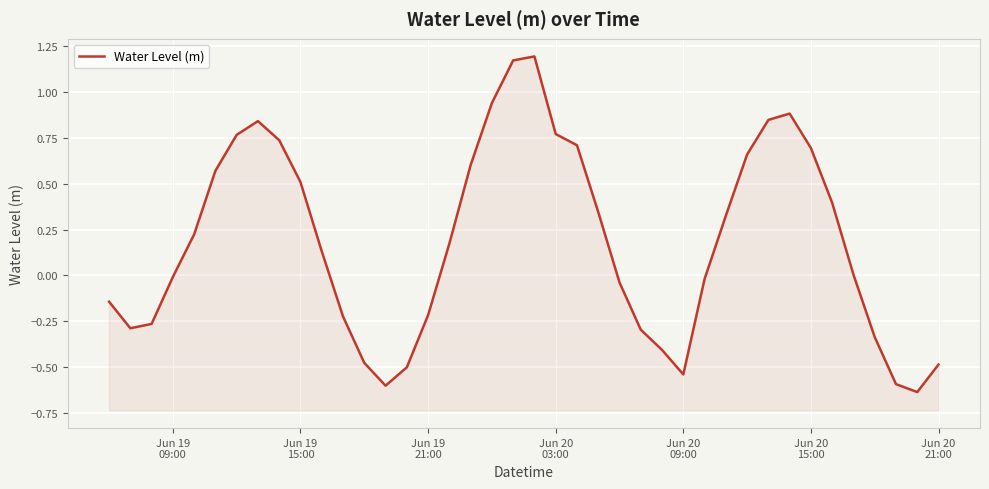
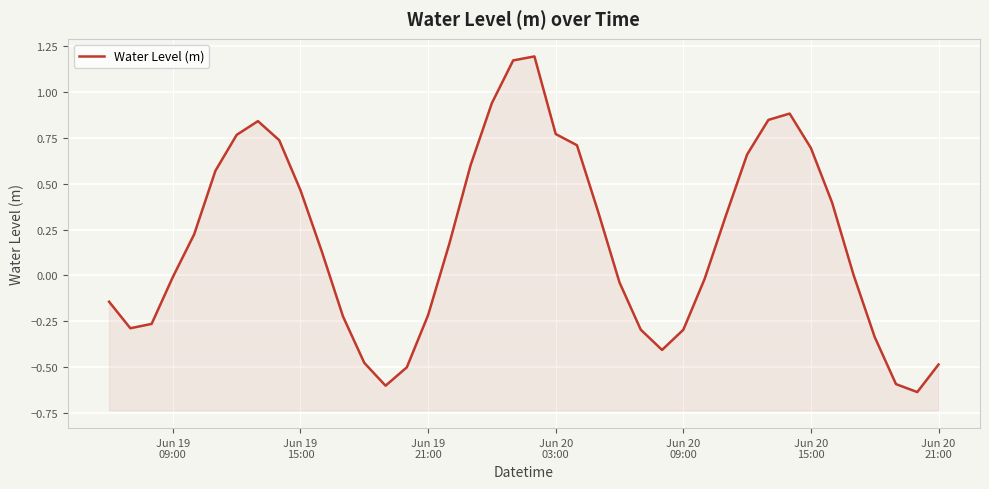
  {
    "Jun 19 09:00": -0.01,
-   "Jun 19 15:00": 0.51,
+   "Jun 19 15:00": 0.46,
    "Jun 19 21:00": -0.22,
    "Jun 20 03:00": 0.77,
-   "Jun 20 09:00": -0.54,
+   "Jun 20 09:00": -0.30,
    "Jun 20 15:00": 0.69,
    "Jun 20 21:00": -0.49
  }
